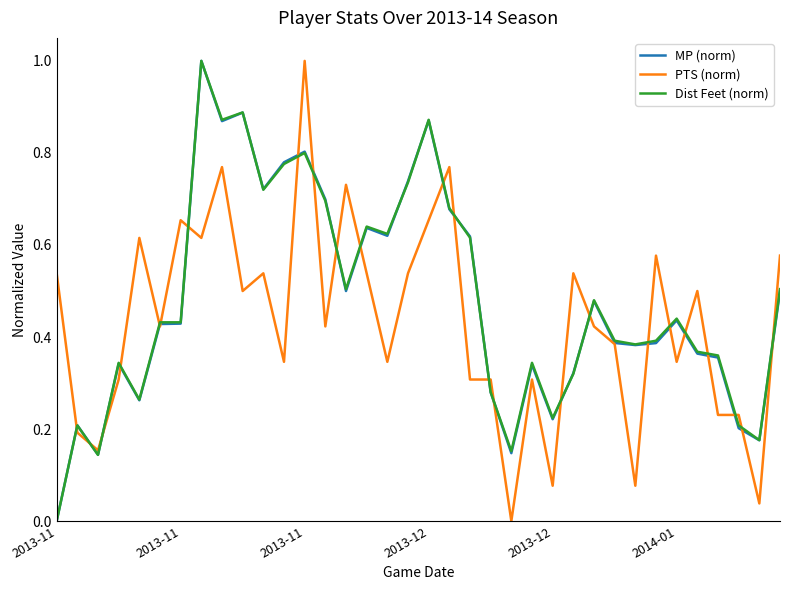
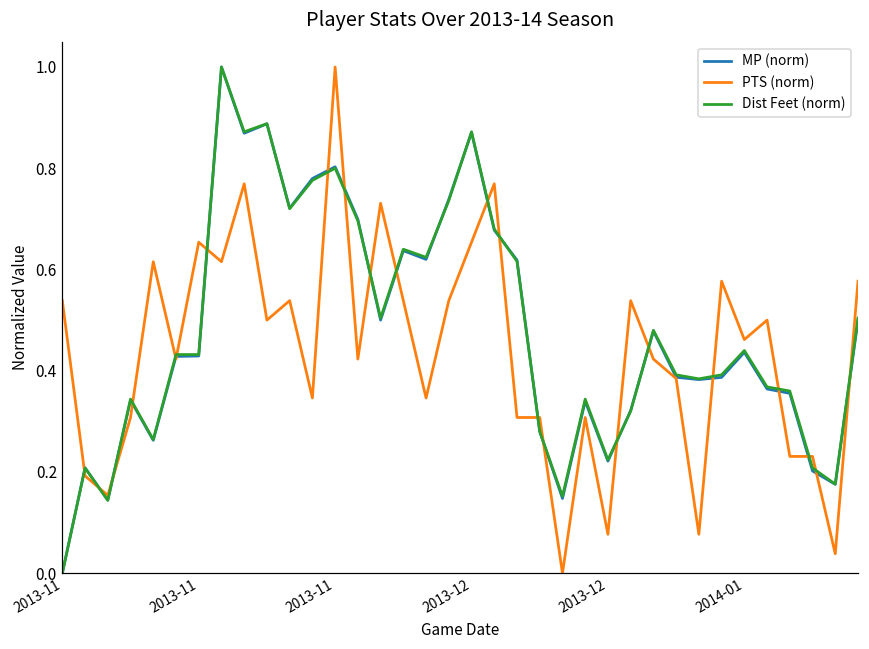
  {
    "PTS (norm)": {
-     "2014-01": 0.35
+     "2014-01": 0.46
    }
  }
